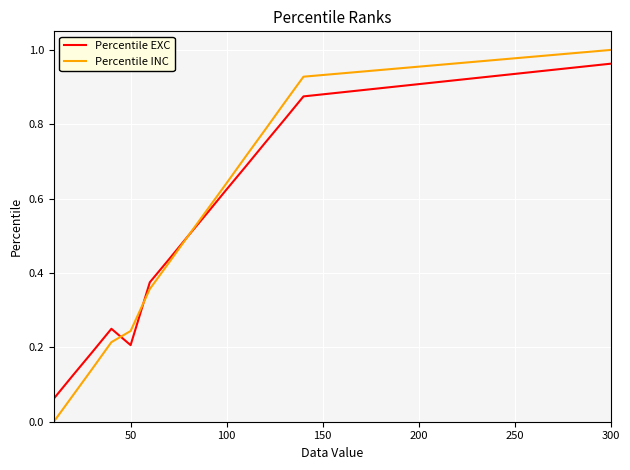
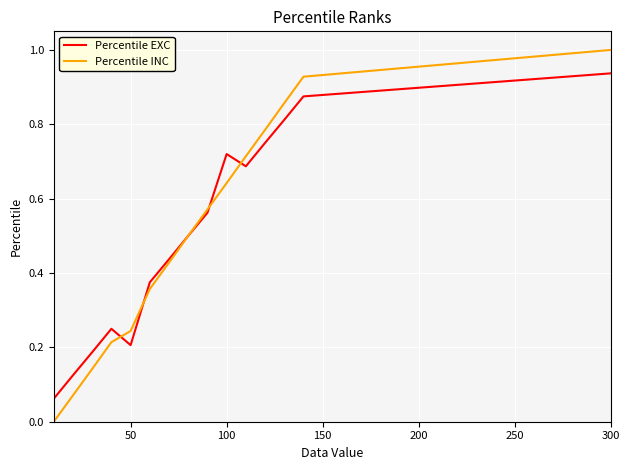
  {
    "Percentile EXC": {
      "50": 0.21,
-     "100": 0.63,
-     "300": 0.96
+     "100": 0.72,
+     "300": 0.94
    },
    "Percentile INC": {
      "50": 0.24,
      "100": 0.64,
      "300": 1.00
    }
  }
